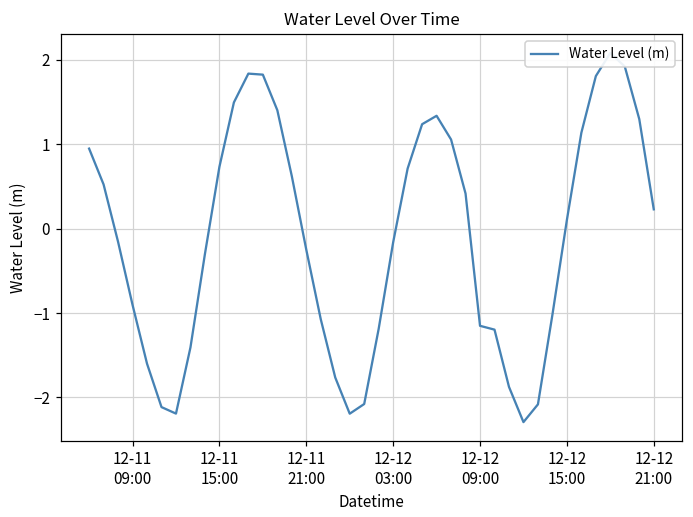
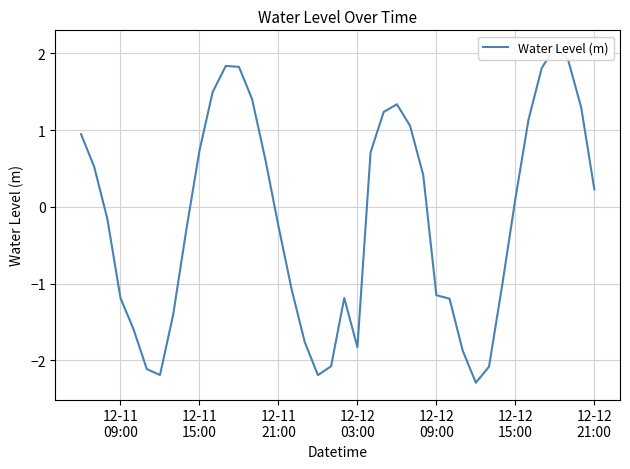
  {
-   "12-11 09:00": -0.9,
+   "12-11 09:00": -1.2,
    "12-11 15:00": 0.7,
    "12-11 21:00": -0.2,
-   "12-12 03:00": -0.2,
+   "12-12 03:00": -1.8,
    "12-12 09:00": -1.2,
    "12-12 15:00": 0.1,
    "12-12 21:00": 0.2
  }
